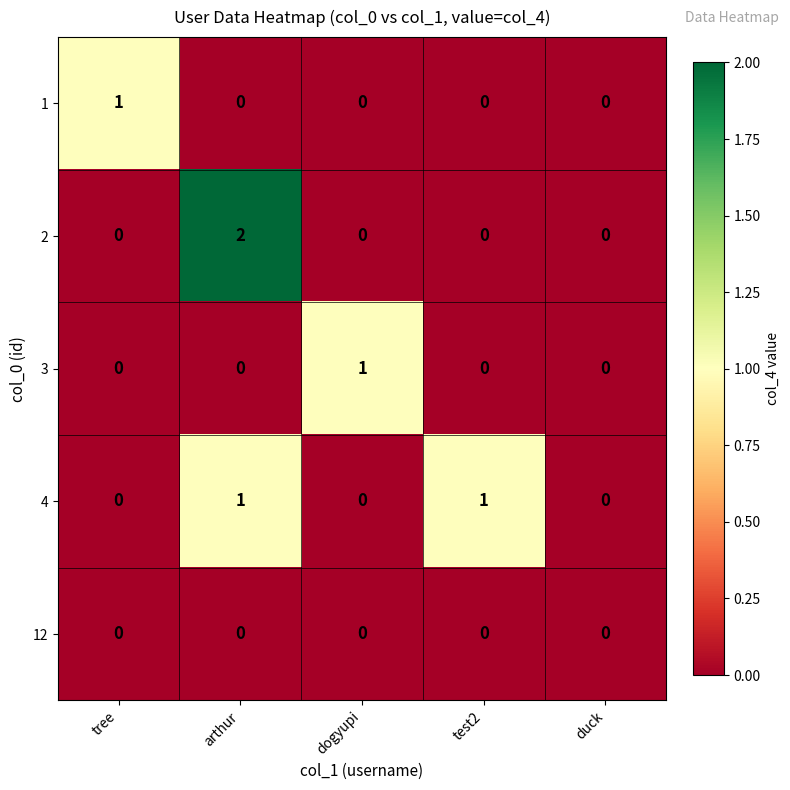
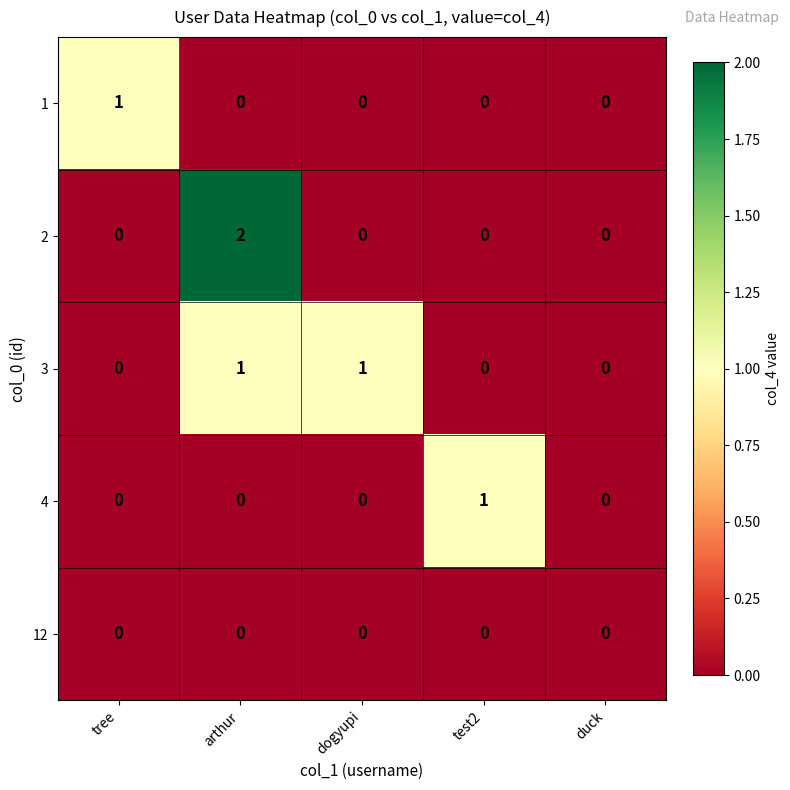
  {
    "1": {
      "tree": 1,
      "arthur": 0,
      "dogyupi": 0,
      "test2": 0,
      "duck": 0
    },
    "2": {
      "tree": 0,
      "arthur": 2,
      "dogyupi": 0,
      "test2": 0,
      "duck": 0
    },
    "3": {
      "tree": 0,
-     "arthur": 0,
+     "arthur": 1,
      "dogyupi": 1,
      "test2": 0,
      "duck": 0
    },
    "4": {
      "tree": 0,
-     "arthur": 1,
+     "arthur": 0,
      "dogyupi": 0,
      "test2": 1,
      "duck": 0
    },
    "12": {
      "tree": 0,
      "arthur": 0,
      "dogyupi": 0,
      "test2": 0,
      "duck": 0
    }
  }
